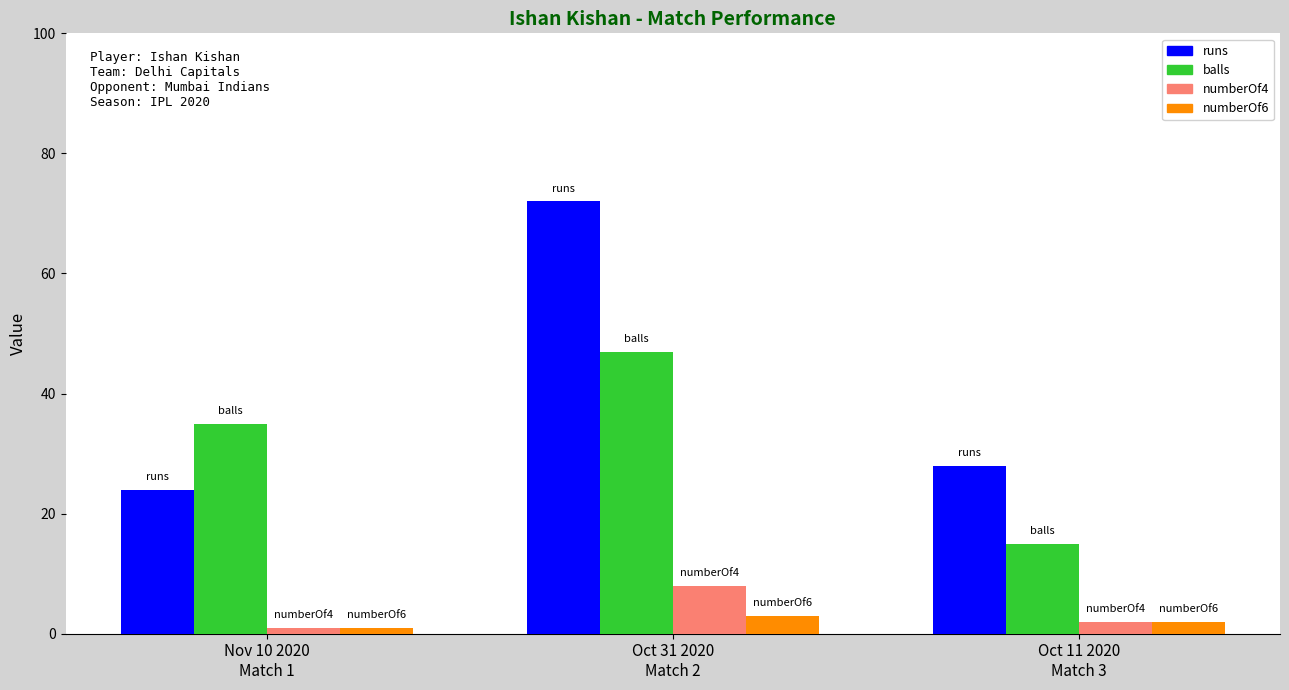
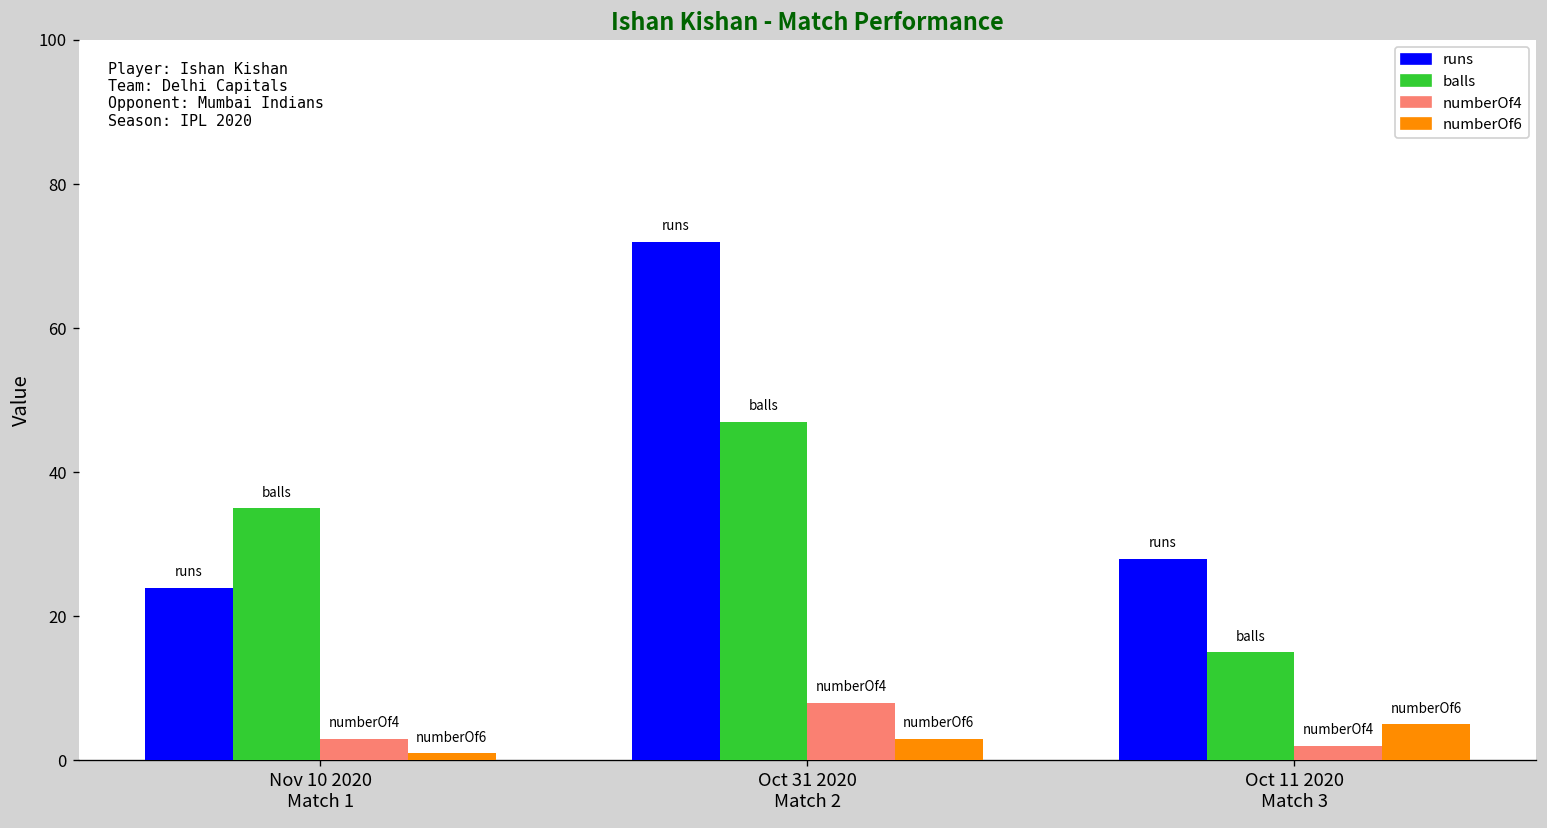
  {
    "runs": {
      "Nov 10 2020 Match 1": 24,
      "Oct 31 2020 Match 2": 72,
      "Oct 11 2020 Match 3": 28
    },
    "balls": {
      "Nov 10 2020 Match 1": 35,
      "Oct 31 2020 Match 2": 47,
      "Oct 11 2020 Match 3": 15
    },
    "numberOf4": {
-     "Nov 10 2020 Match 1": 1,
+     "Nov 10 2020 Match 1": 3,
      "Oct 31 2020 Match 2": 8,
      "Oct 11 2020 Match 3": 2
    },
    "numberOf6": {
      "Nov 10 2020 Match 1": 1,
      "Oct 31 2020 Match 2": 3,
-     "Oct 11 2020 Match 3": 2
+     "Oct 11 2020 Match 3": 5
    }
  }
